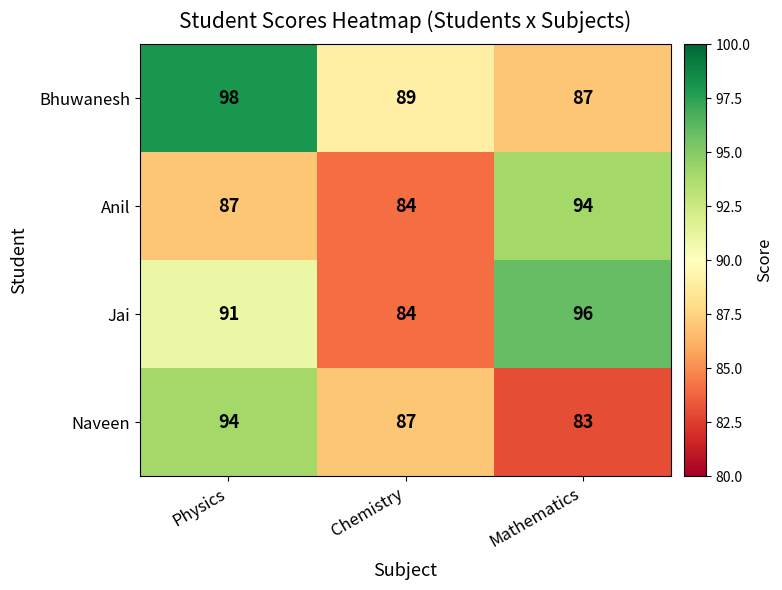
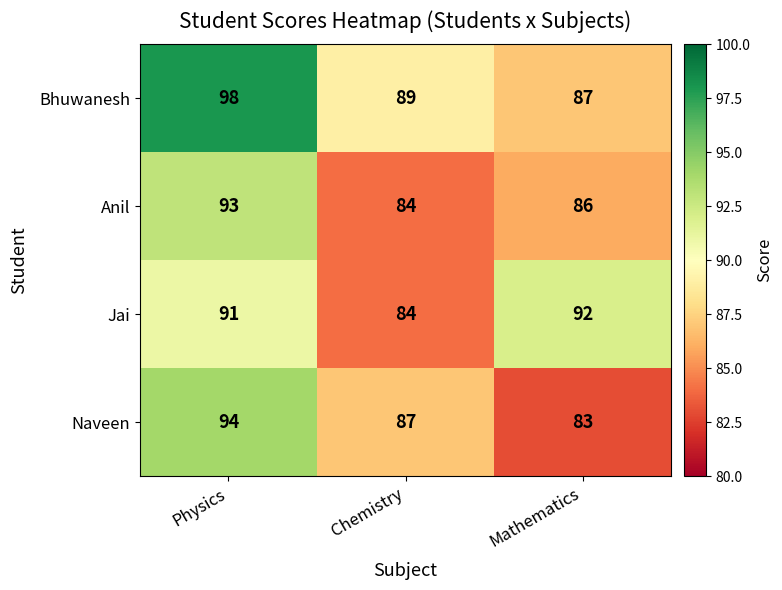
  {
    "Bhuwanesh": {
      "Physics": 98,
      "Chemistry": 89,
      "Mathematics": 87
    },
    "Anil": {
-     "Physics": 87,
+     "Physics": 93,
      "Chemistry": 84,
-     "Mathematics": 94
+     "Mathematics": 86
    },
    "Jai": {
      "Physics": 91,
      "Chemistry": 84,
-     "Mathematics": 96
+     "Mathematics": 92
    },
    "Naveen": {
      "Physics": 94,
      "Chemistry": 87,
      "Mathematics": 83
    }
  }
